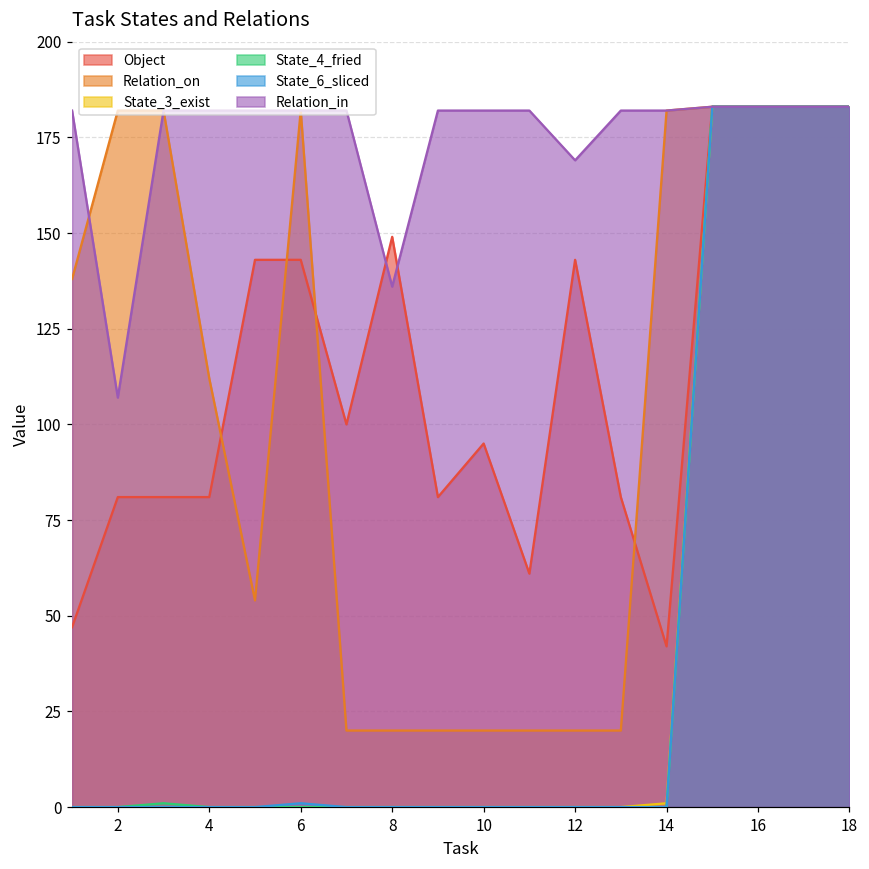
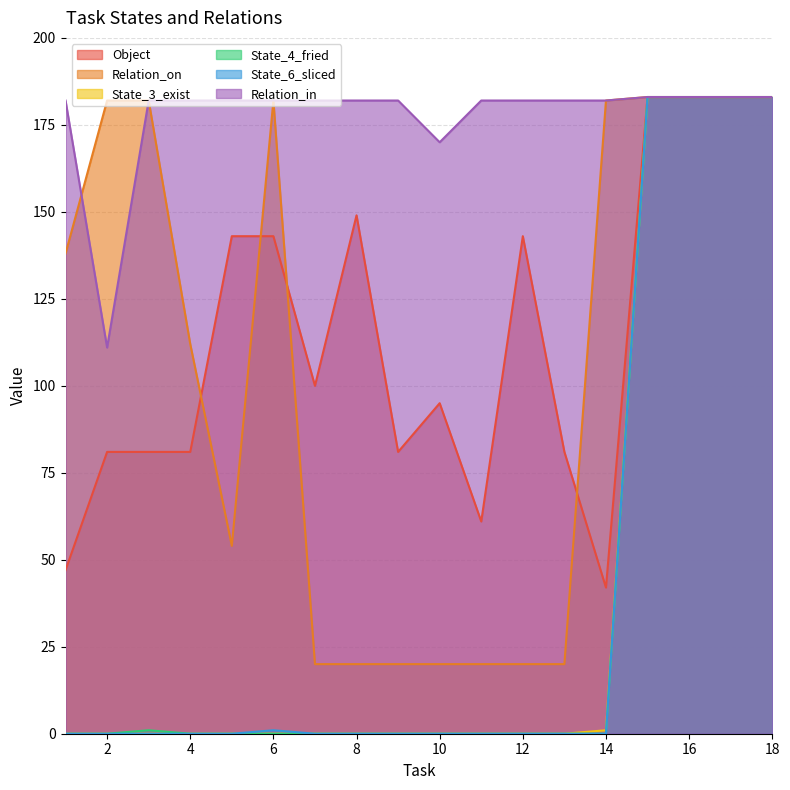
  {
    "State_3_exist": {
      "14": 1
    },
    "State_6_sliced": {
      "6": 1
    },
    "Relation_in": {
-     "2": 107,
-     "8": 136,
-     "10": 182,
-     "12": 169
+     "2": 111,
+     "8": 182,
+     "10": 170,
+     "12": 182
    }
  }
